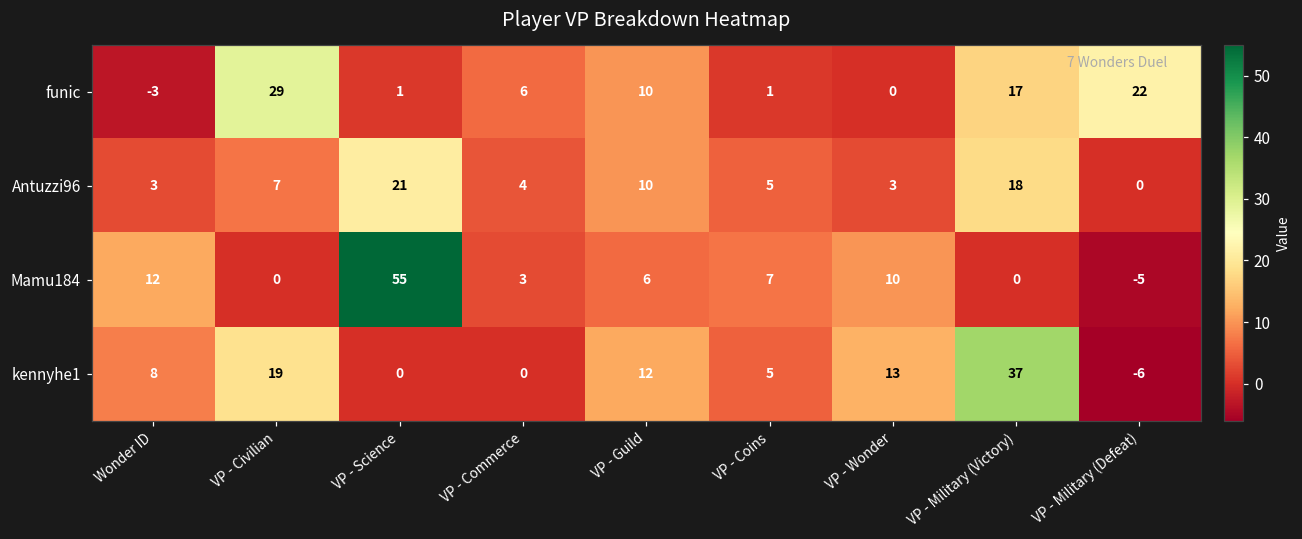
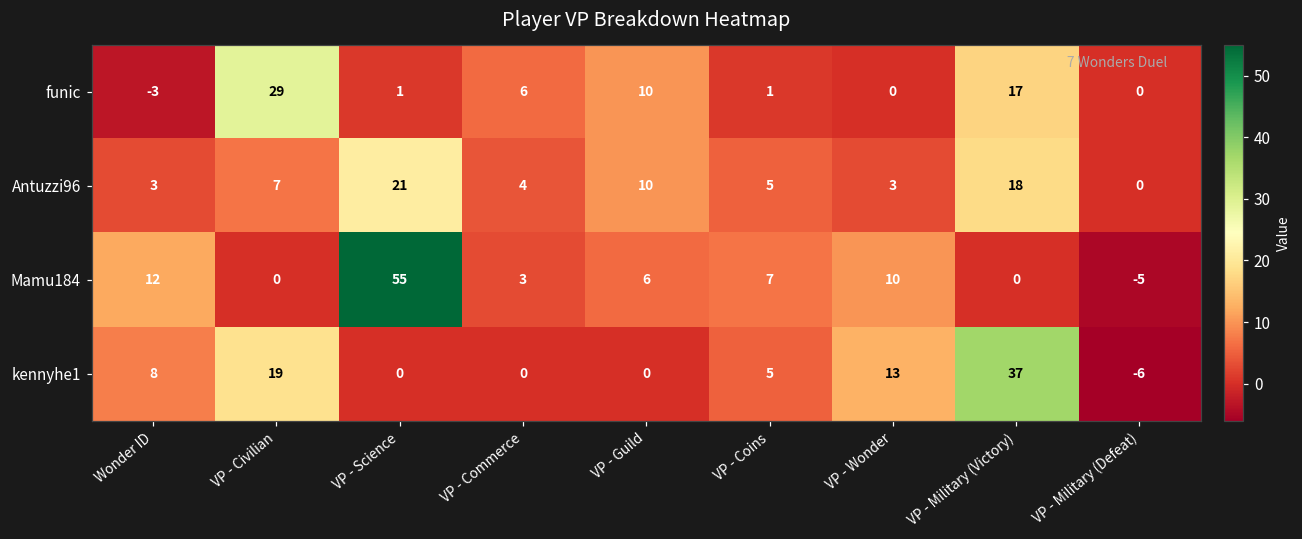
  {
    "funic": {
      "Wonder ID": -3,
      "VP - Civilian": 29,
      "VP - Science": 1,
      "VP - Commerce": 6,
      "VP - Guild": 10,
      "VP - Coins": 1,
      "VP - Wonder": 0,
      "VP - Military (Victory)": 17,
-     "VP - Military (Defeat)": 22
+     "VP - Military (Defeat)": 0
    },
    "Antuzzi96": {
      "Wonder ID": 3,
      "VP - Civilian": 7,
      "VP - Science": 21,
      "VP - Commerce": 4,
      "VP - Guild": 10,
      "VP - Coins": 5,
      "VP - Wonder": 3,
      "VP - Military (Victory)": 18,
      "VP - Military (Defeat)": 0
    },
    "Mamu184": {
      "Wonder ID": 12,
      "VP - Civilian": 0,
      "VP - Science": 55,
      "VP - Commerce": 3,
      "VP - Guild": 6,
      "VP - Coins": 7,
      "VP - Wonder": 10,
      "VP - Military (Victory)": 0,
      "VP - Military (Defeat)": -5
    },
    "kennyhe1": {
      "Wonder ID": 8,
      "VP - Civilian": 19,
      "VP - Science": 0,
      "VP - Commerce": 0,
-     "VP - Guild": 12,
+     "VP - Guild": 0,
      "VP - Coins": 5,
      "VP - Wonder": 13,
      "VP - Military (Victory)": 37,
      "VP - Military (Defeat)": -6
    }
  }
